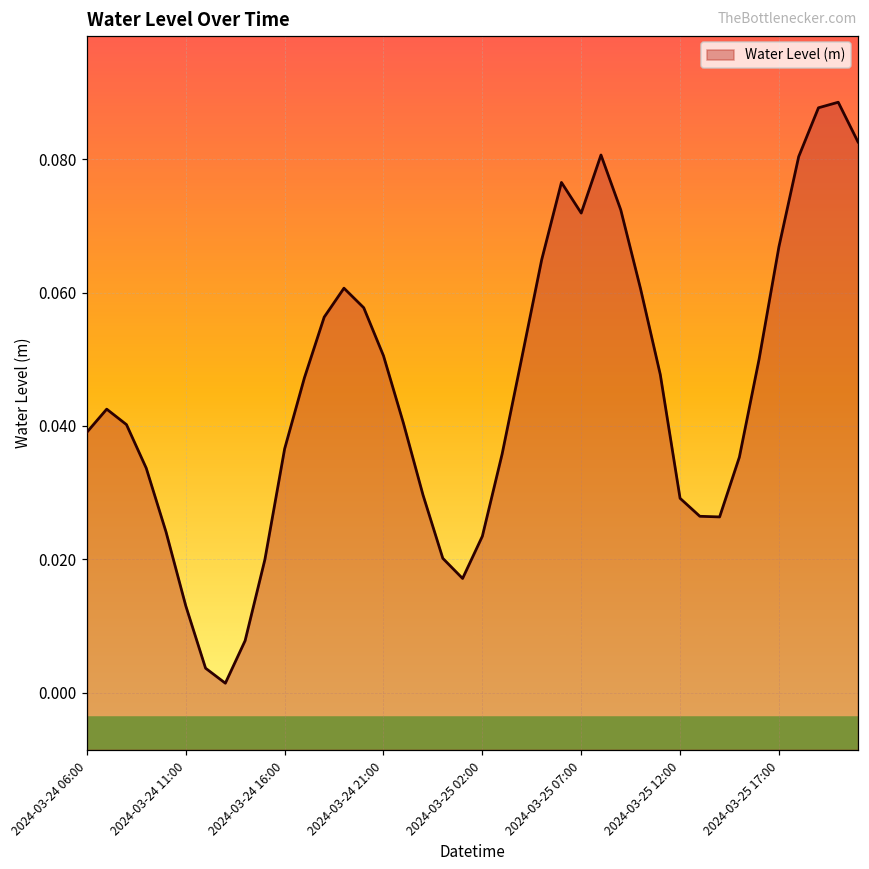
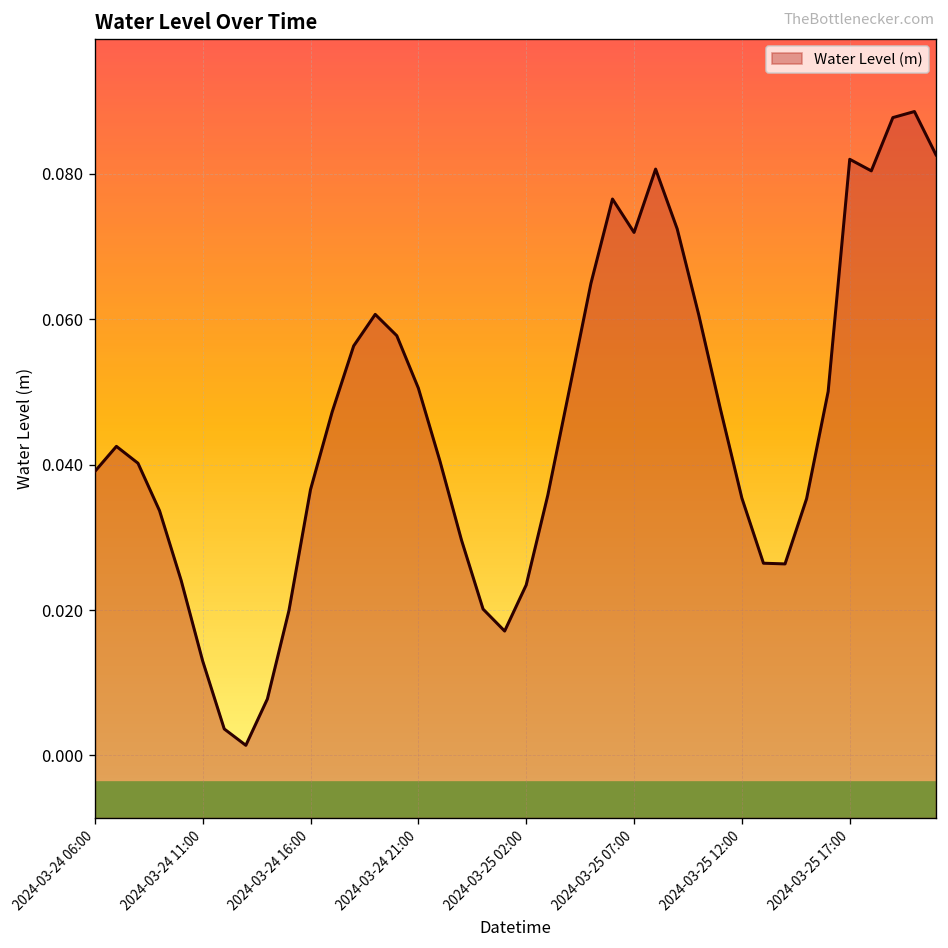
  {
    "2024-03-24 06:00": 0.039,
    "2024-03-24 11:00": 0.013,
    "2024-03-24 16:00": 0.037,
    "2024-03-24 21:00": 0.051,
    "2024-03-25 02:00": 0.023,
    "2024-03-25 07:00": 0.072,
-   "2024-03-25 12:00": 0.029,
-   "2024-03-25 17:00": 0.067
+   "2024-03-25 12:00": 0.035,
+   "2024-03-25 17:00": 0.082
  }
